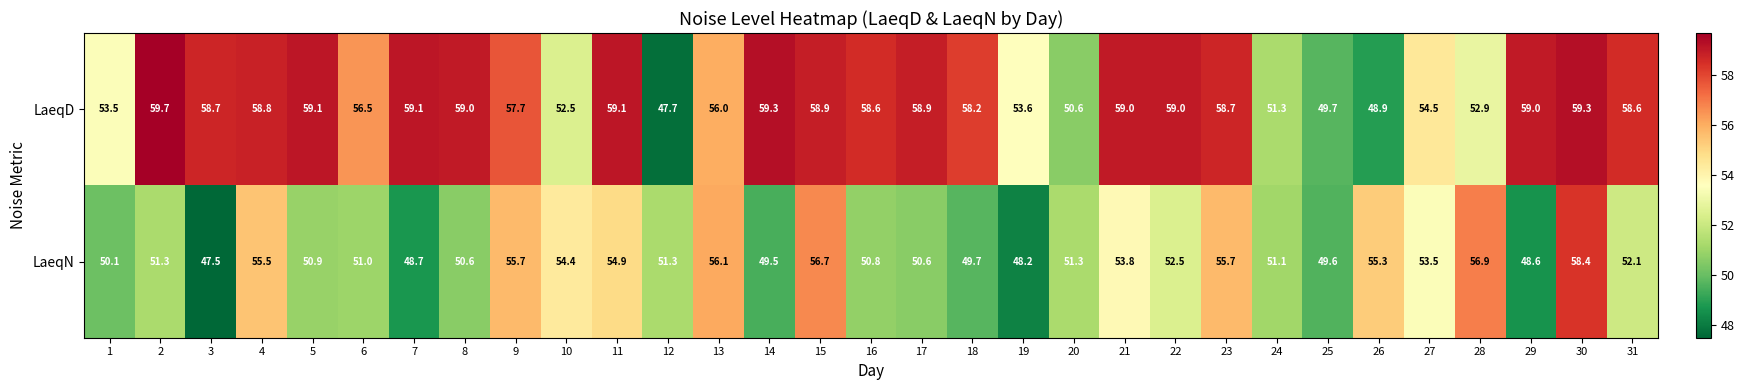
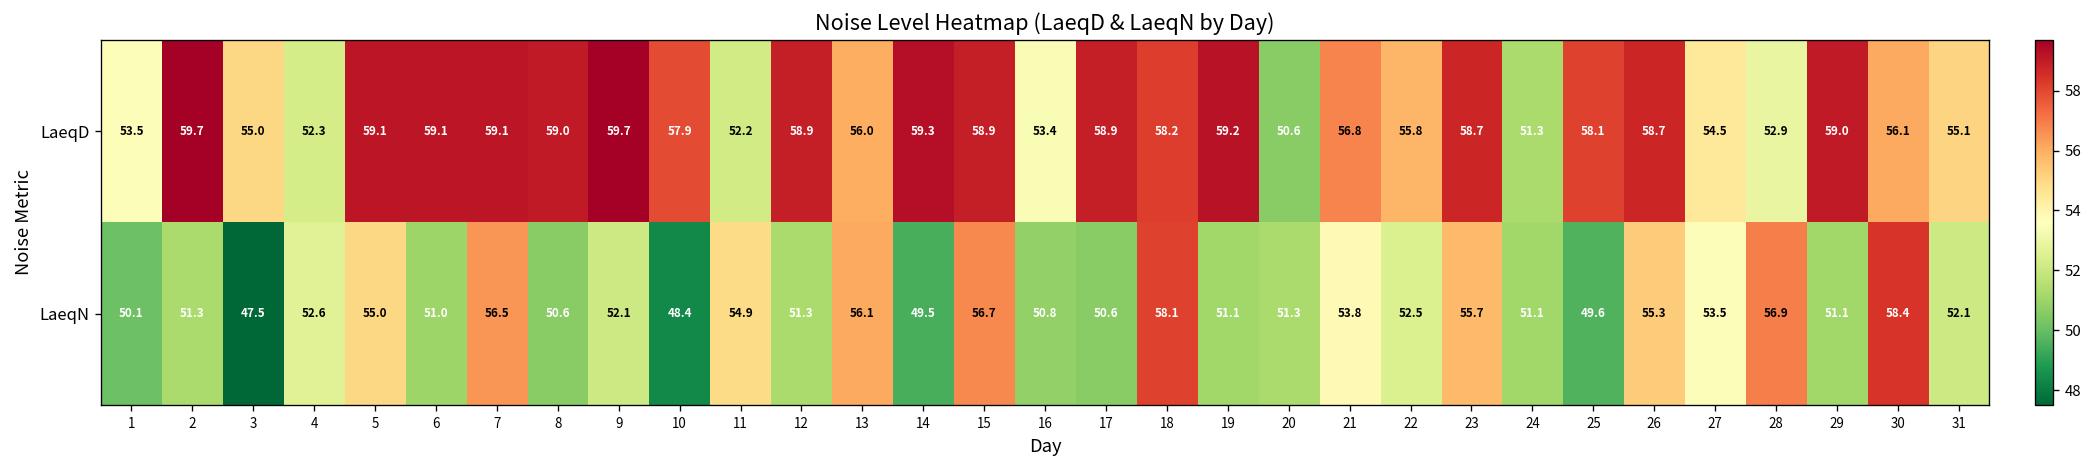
  {
    "LaeqD": {
      "1": 53.5,
      "2": 59.7,
-     "3": 58.7,
-     "4": 58.8,
+     "3": 55.0,
+     "4": 52.3,
      "5": 59.1,
-     "6": 56.5,
+     "6": 59.1,
      "7": 59.1,
      "8": 59.0,
-     "9": 57.7,
-     "10": 52.5,
-     "11": 59.1,
-     "12": 47.7,
+     "9": 59.7,
+     "10": 57.9,
+     "11": 52.2,
+     "12": 58.9,
      "13": 56.0,
      "14": 59.3,
      "15": 58.9,
-     "16": 58.6,
+     "16": 53.4,
      "17": 58.9,
      "18": 58.2,
-     "19": 53.6,
+     "19": 59.2,
      "20": 50.6,
-     "21": 59.0,
-     "22": 59.0,
+     "21": 56.8,
+     "22": 55.8,
      "23": 58.7,
      "24": 51.3,
-     "25": 49.7,
-     "26": 48.9,
+     "25": 58.1,
+     "26": 58.7,
      "27": 54.5,
      "28": 52.9,
      "29": 59.0,
-     "30": 59.3,
-     "31": 58.6
+     "30": 56.1,
+     "31": 55.1
    },
    "LaeqN": {
      "1": 50.1,
      "2": 51.3,
      "3": 47.5,
-     "4": 55.5,
-     "5": 50.9,
+     "4": 52.6,
+     "5": 55.0,
      "6": 51.0,
-     "7": 48.7,
+     "7": 56.5,
      "8": 50.6,
-     "9": 55.7,
-     "10": 54.4,
+     "9": 52.1,
+     "10": 48.4,
      "11": 54.9,
      "12": 51.3,
      "13": 56.1,
      "14": 49.5,
      "15": 56.7,
      "16": 50.8,
      "17": 50.6,
-     "18": 49.7,
-     "19": 48.2,
+     "18": 58.1,
+     "19": 51.1,
      "20": 51.3,
      "21": 53.8,
      "22": 52.5,
      "23": 55.7,
      "24": 51.1,
      "25": 49.6,
      "26": 55.3,
      "27": 53.5,
      "28": 56.9,
-     "29": 48.6,
+     "29": 51.1,
      "30": 58.4,
      "31": 52.1
    }
  }
